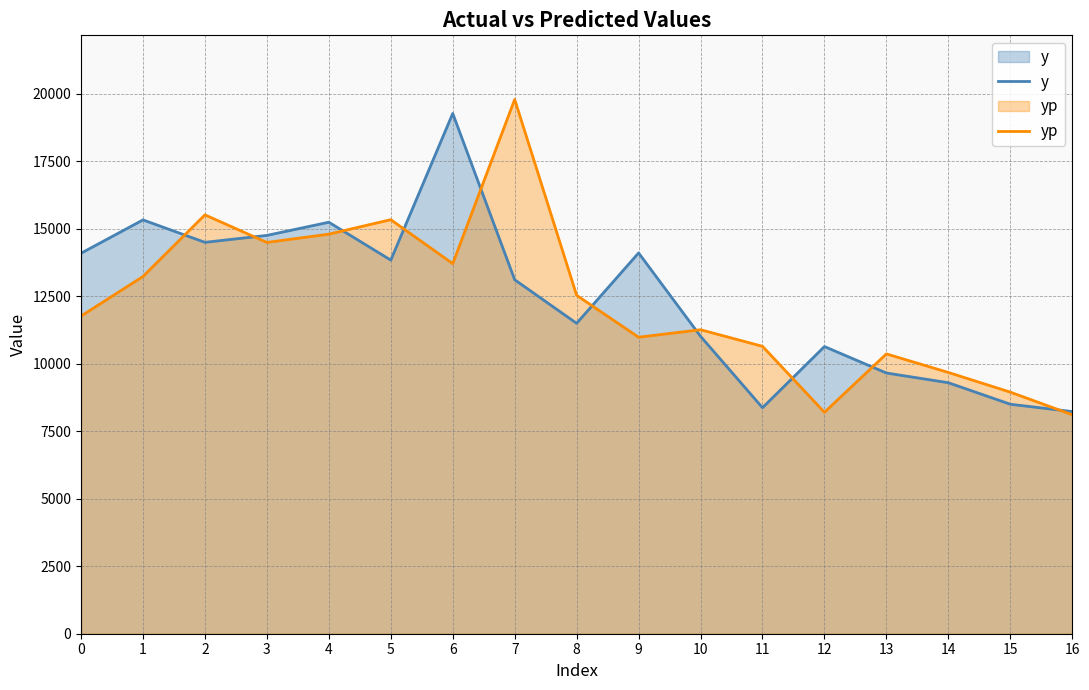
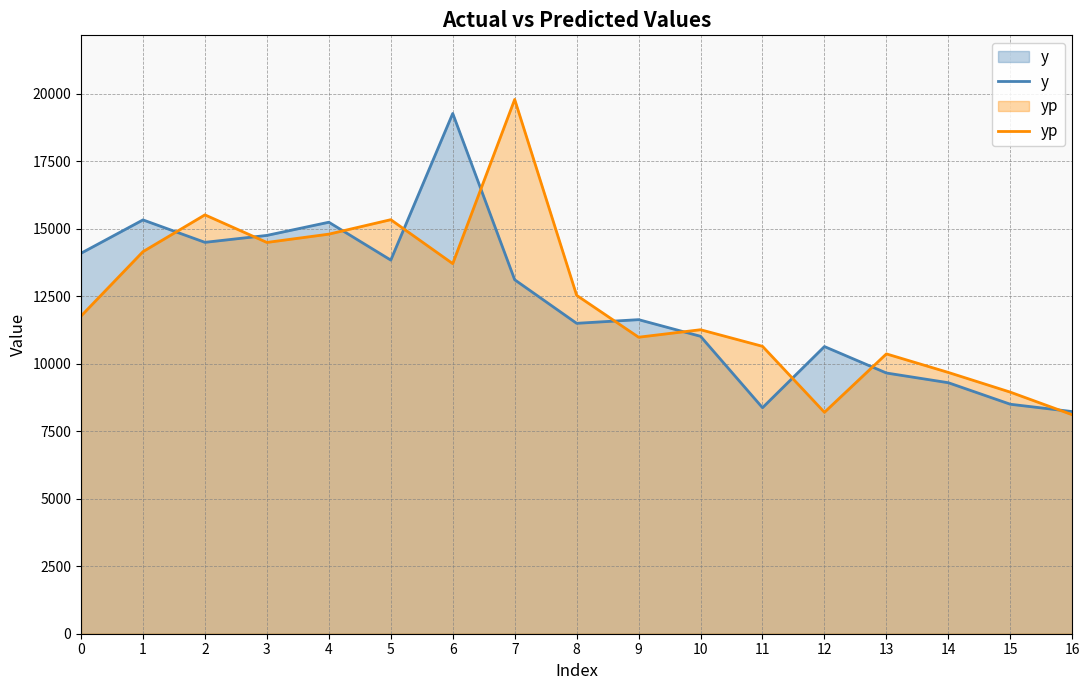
  {
    "y": {
      "0": 14100,
      "1": 15300,
      "2": 14500,
      "3": 14800,
      "4": 15200,
      "5": 13800,
      "6": 19300,
      "7": 13100,
      "8": 11500,
-     "9": 14100,
+     "9": 11600,
      "10": 11000,
      "11": 8400,
      "12": 10600,
      "13": 9700,
      "14": 9300,
      "15": 8500,
      "16": 8200
    },
    "yp": {
      "0": 11800,
-     "1": 13200,
+     "1": 14200,
      "2": 15500,
      "3": 14500,
      "4": 14800,
      "5": 15300,
      "6": 13700,
      "7": 19800,
      "8": 12500,
      "9": 11000,
      "10": 11300,
      "11": 10600,
      "12": 8200,
      "13": 10400,
      "14": 9700,
      "15": 9000,
      "16": 8100
    }
  }
